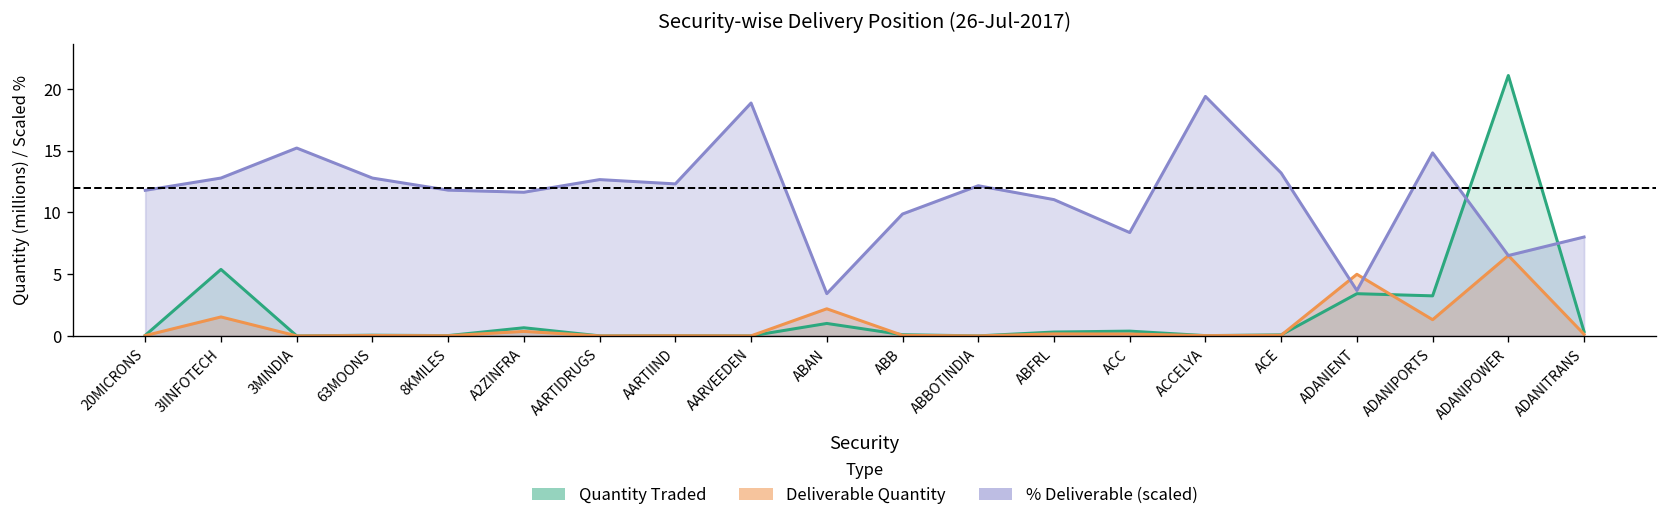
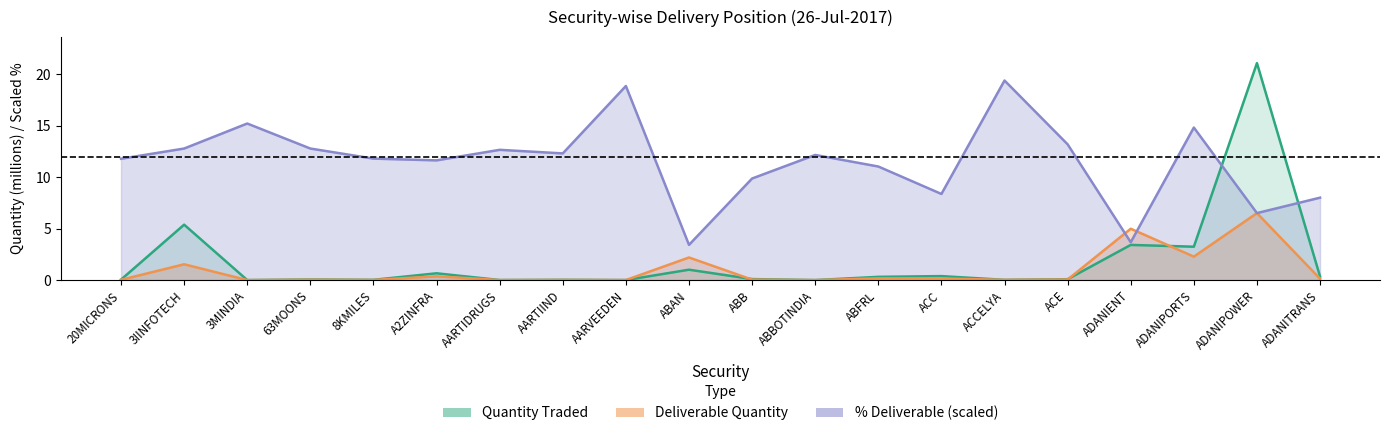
  {
    "Deliverable Quantity": {
      "3IINFOTECH": 1.5,
      "A2ZINFRA": 0.4,
      "ABAN": 2.2,
      "ADANIENT": 5.0,
-     "ADANIPORTS": 1.3
+     "ADANIPORTS": 2.3
    }
  }
